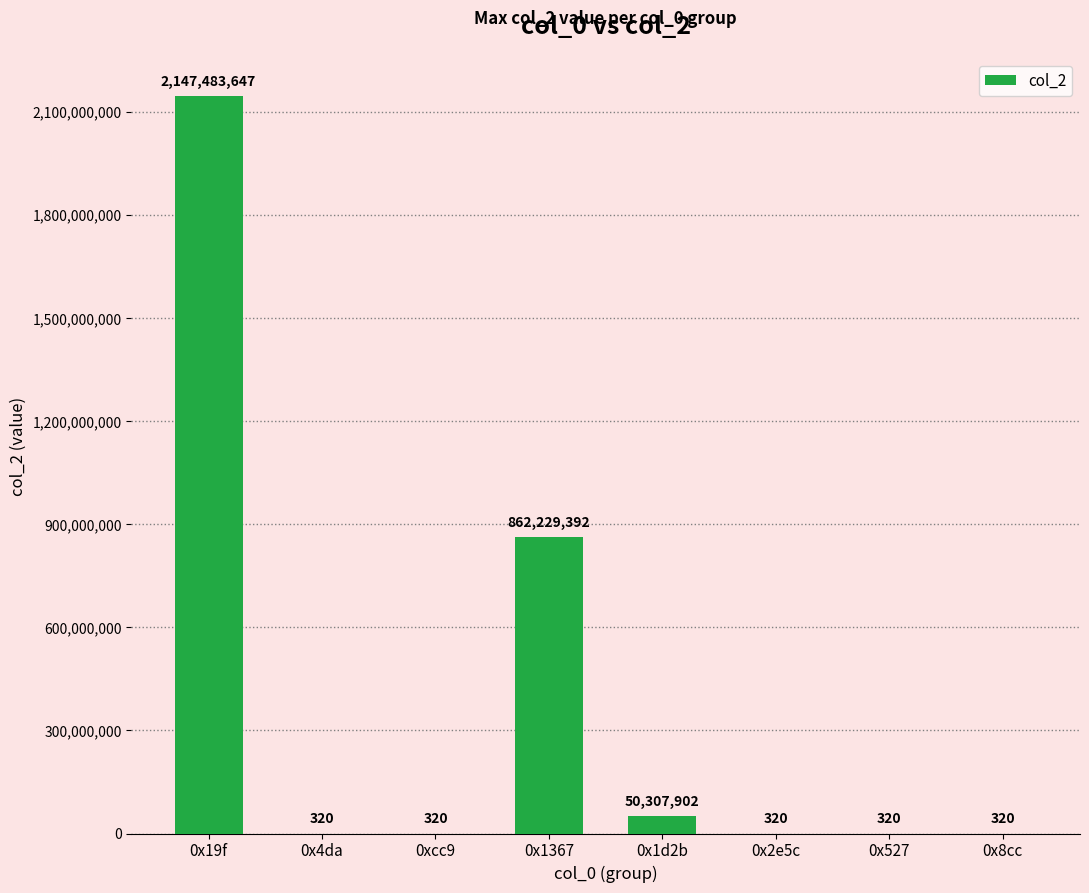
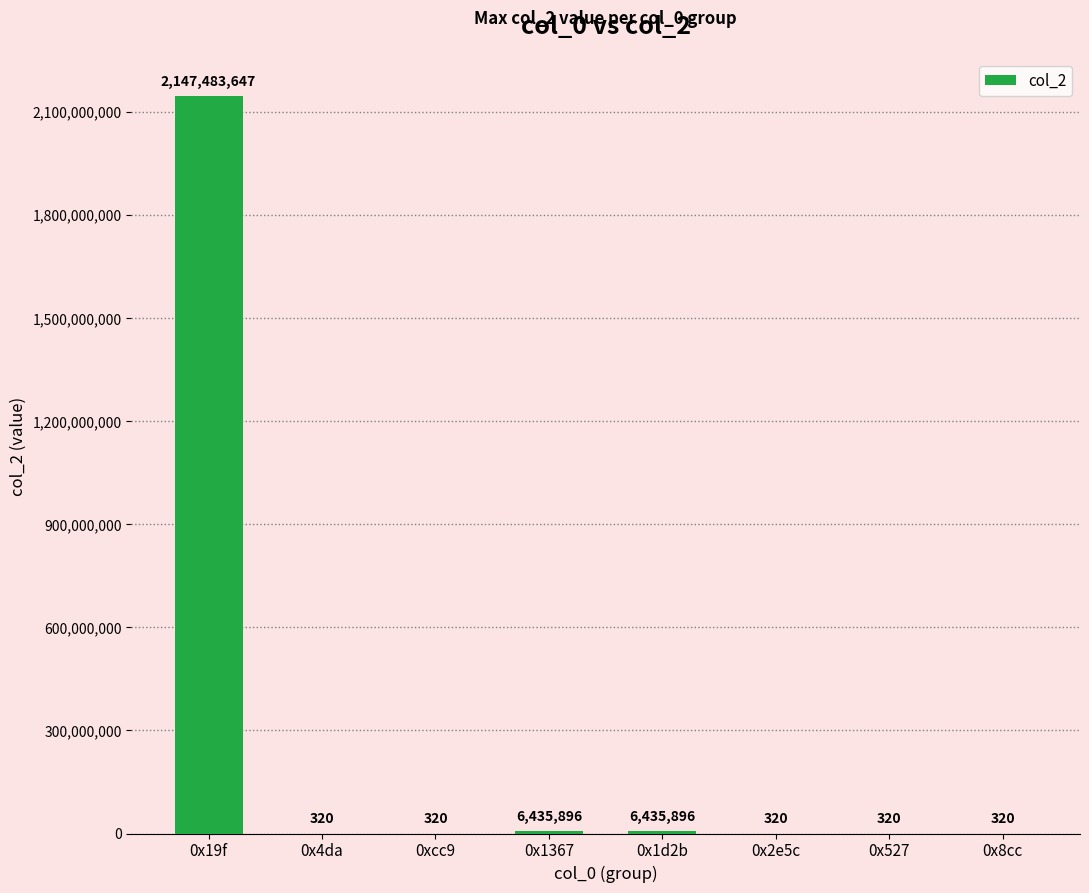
  {
    "0x19f": "2,147,483,647",
    "0x4da": "320",
    "0xcc9": "320",
-   "0x1367": "862,229,392",
-   "0x1d2b": "50,307,902",
+   "0x1367": "6,435,896",
+   "0x1d2b": "6,435,896",
    "0x2e5c": "320",
    "0x527": "320",
    "0x8cc": "320"
  }
